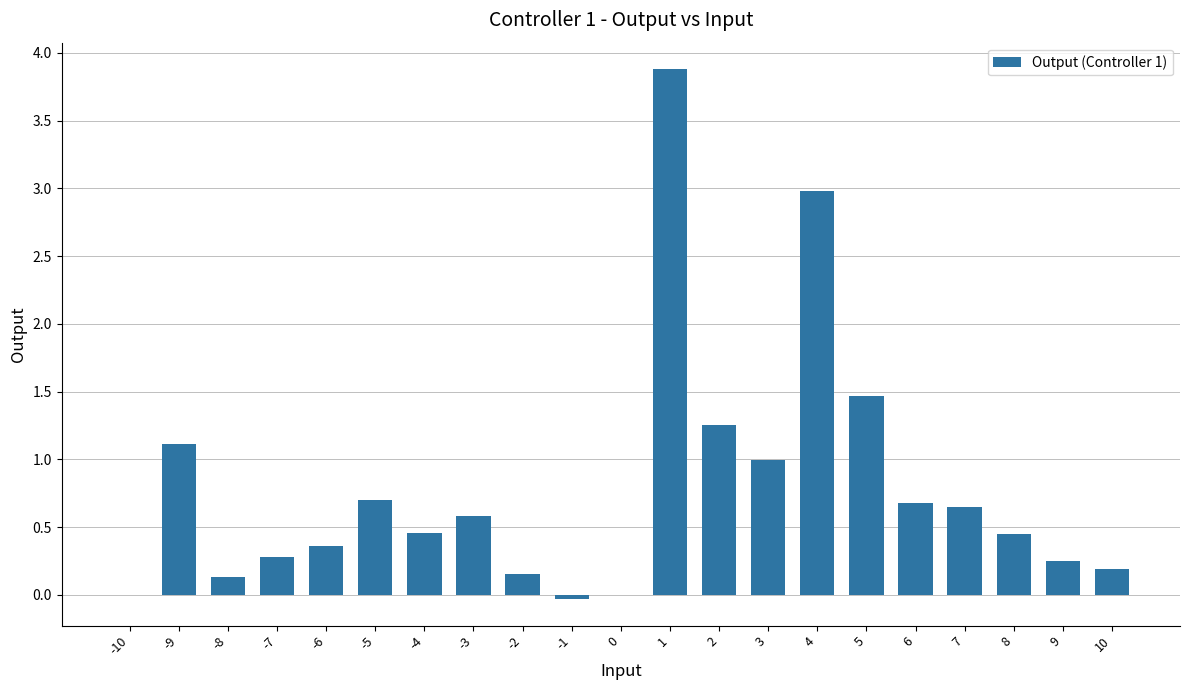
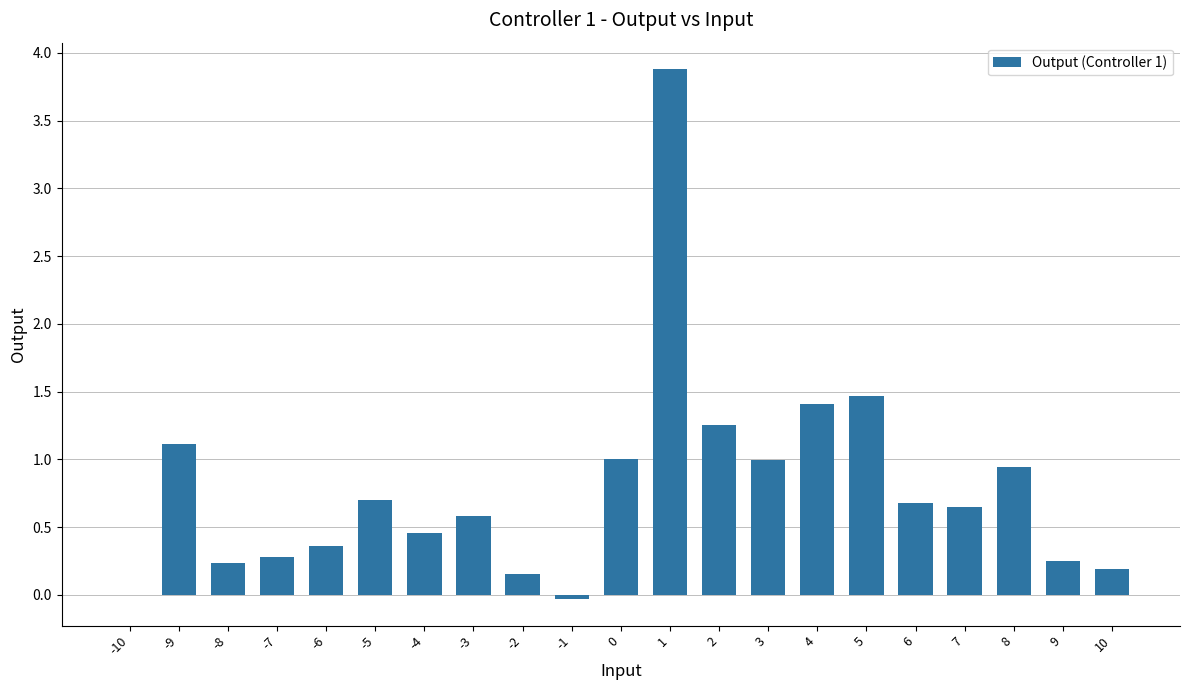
  {
    "-10": 0.00,
    "-9": 1.11,
-   "-8": 0.13,
+   "-8": 0.23,
    "-7": 0.28,
    "-6": 0.36,
    "-5": 0.70,
    "-4": 0.46,
    "-3": 0.58,
    "-2": 0.15,
    "-1": -0.03,
-   "0": 0,
+   "0": 1,
    "1": 3.88,
    "2": 1.25,
    "3": 0.99,
-   "4": 2.98,
+   "4": 1.41,
    "5": 1.47,
    "6": 0.68,
    "7": 0.65,
-   "8": 0.45,
+   "8": 0.94,
    "9": 0.25,
    "10": 0.19
  }
